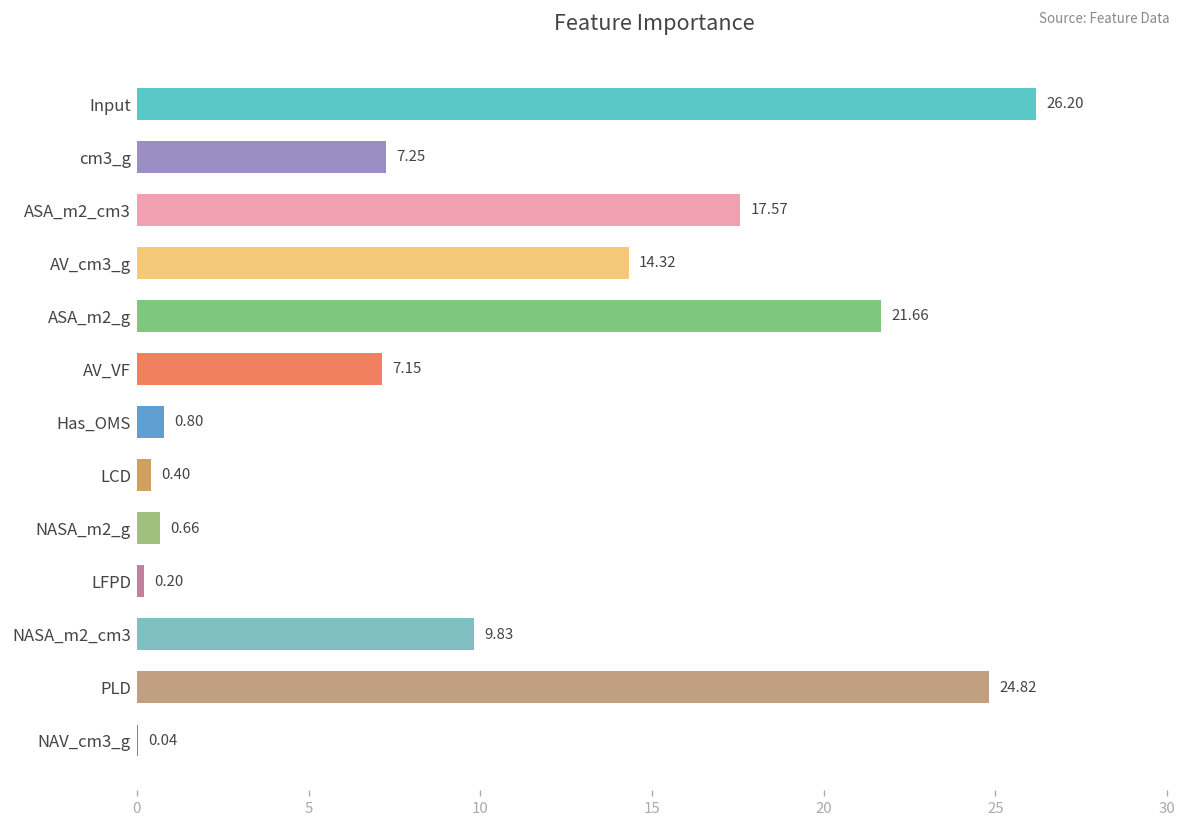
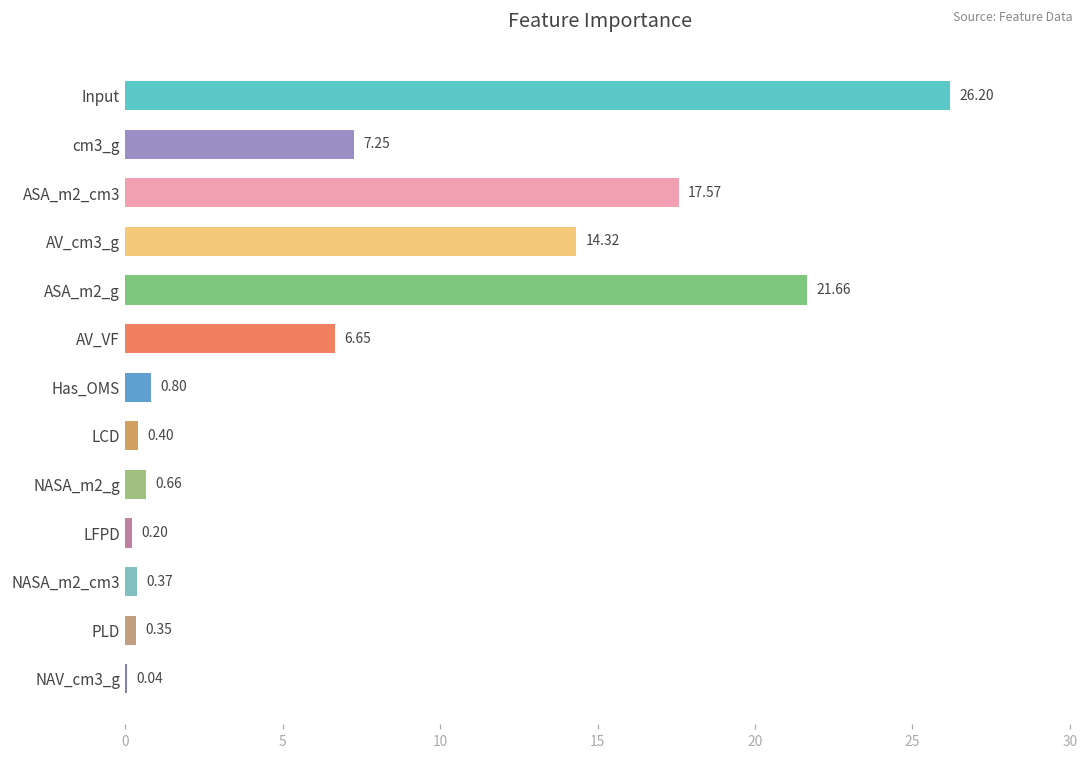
  {
    "Input": 26.20,
    "cm3_g": 7.25,
    "ASA_m2_cm3": 17.57,
    "AV_cm3_g": 14.32,
    "ASA_m2_g": 21.66,
-   "AV_VF": 7.15,
+   "AV_VF": 6.65,
    "Has_OMS": 0.80,
    "LCD": 0.40,
    "NASA_m2_g": 0.66,
    "LFPD": 0.20,
-   "NASA_m2_cm3": 9.83,
-   "PLD": 24.82,
+   "NASA_m2_cm3": 0.37,
+   "PLD": 0.35,
    "NAV_cm3_g": 0.04
  }
